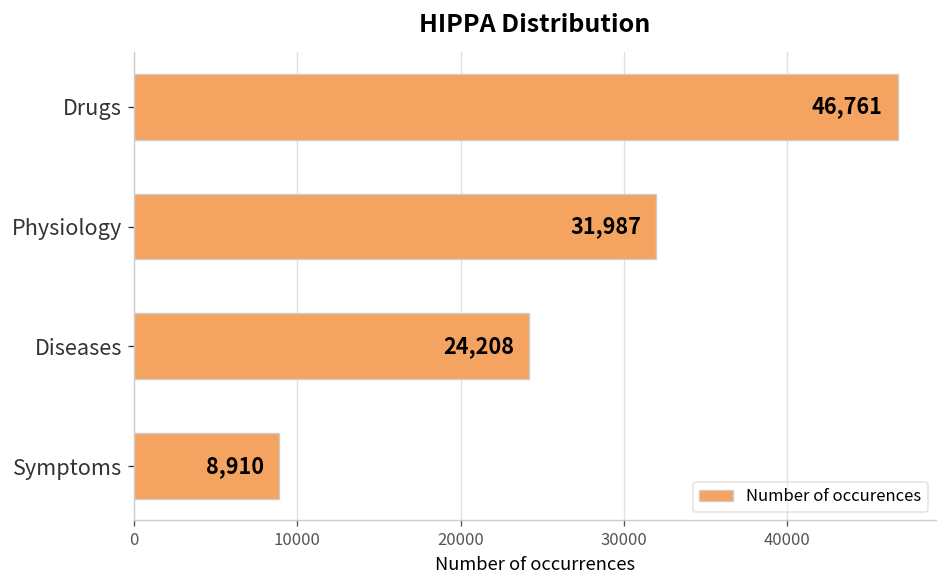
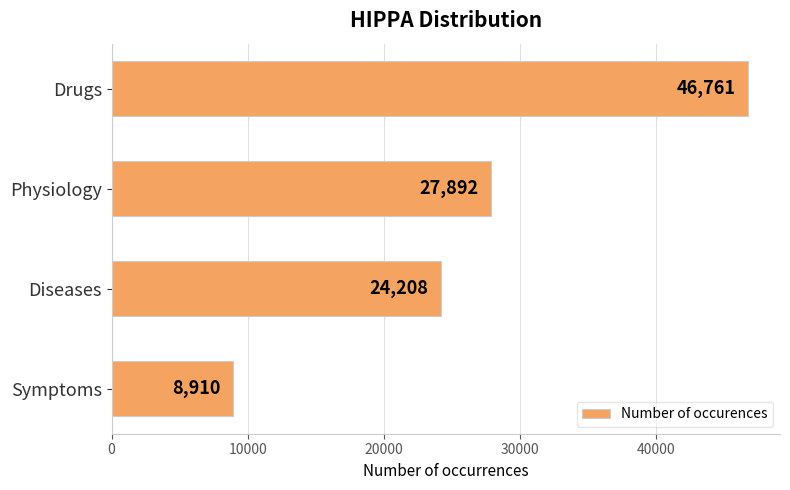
  {
    "Drugs": "46,761",
-   "Physiology": "31,987",
+   "Physiology": "27,892",
    "Diseases": "24,208",
    "Symptoms": "8,910"
  }
